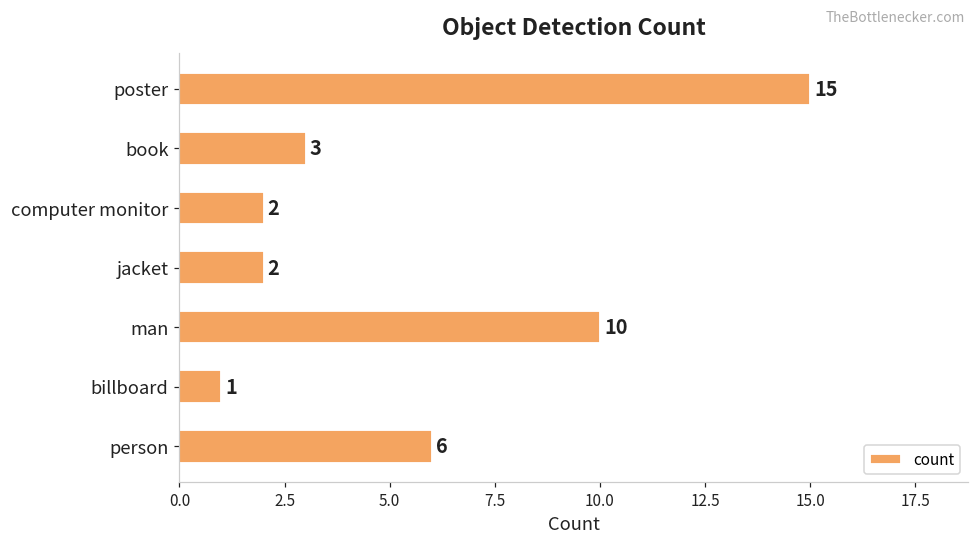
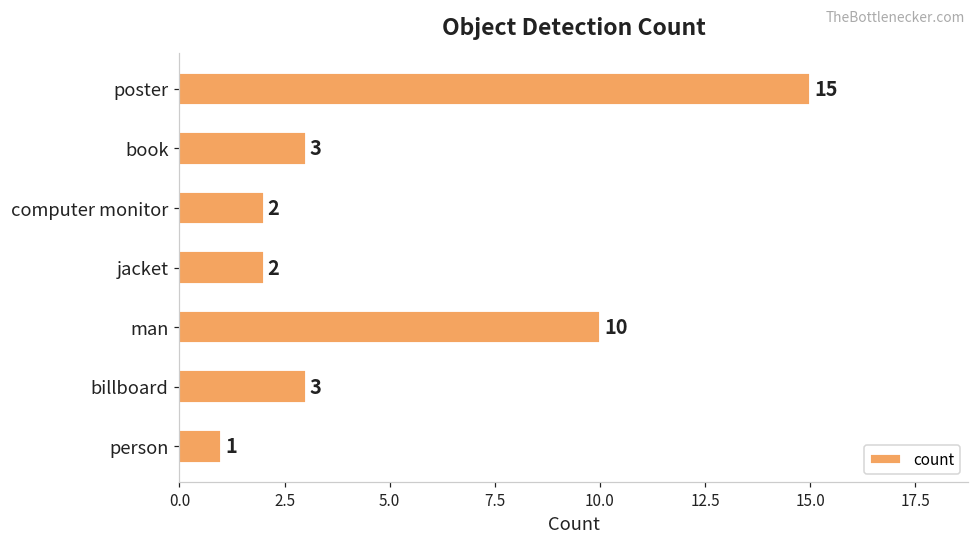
  {
    "poster": 15,
    "book": 3,
    "computer monitor": 2,
    "jacket": 2,
    "man": 10,
-   "billboard": 1,
-   "person": 6
+   "billboard": 3,
+   "person": 1
  }
